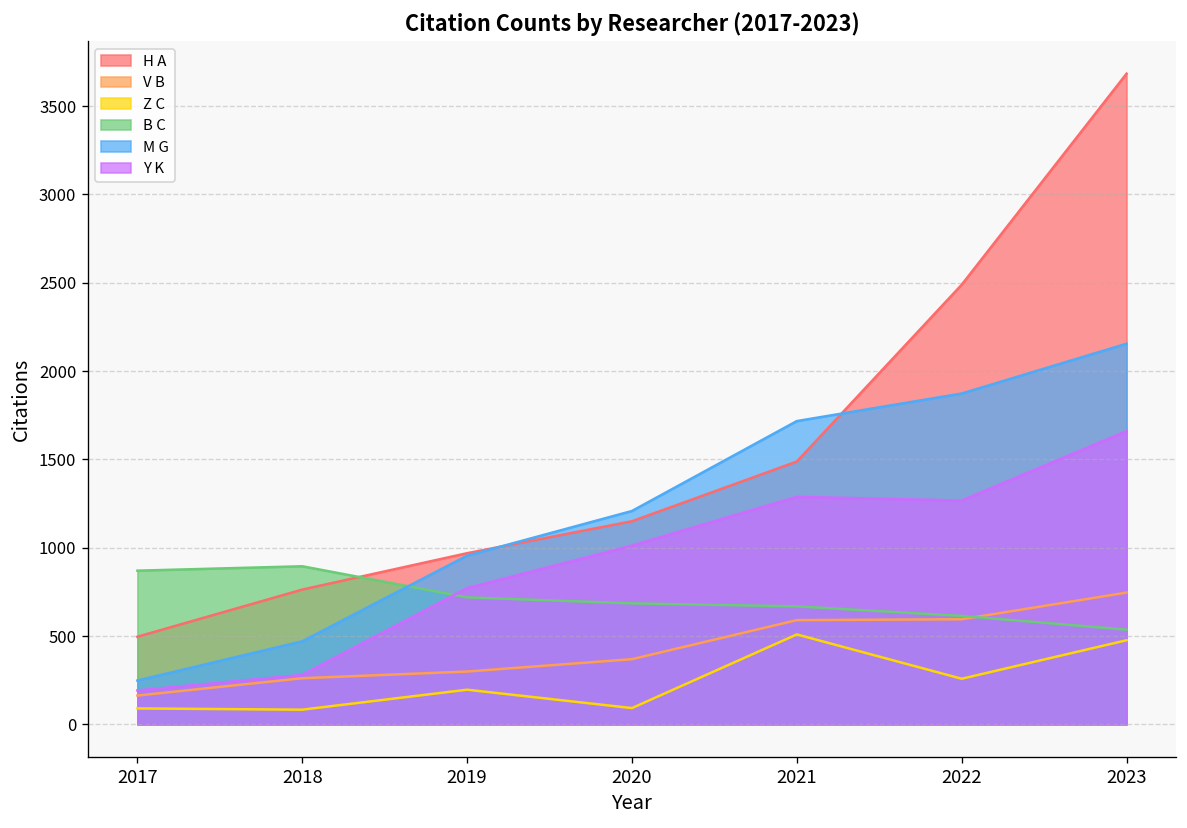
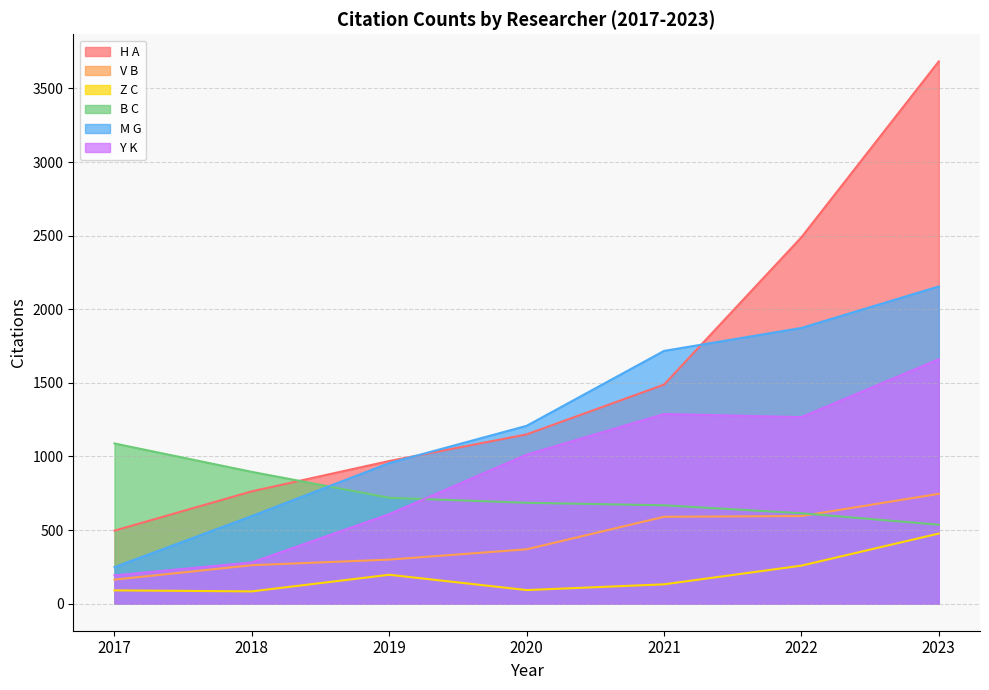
  {
    "Z C": {
      "2017": 90,
      "2018": 80,
      "2019": 200,
      "2020": 90,
-     "2021": 510,
+     "2021": 130,
      "2022": 260,
      "2023": 480
    },
    "B C": {
-     "2017": 870,
+     "2017": 1090,
      "2018": 900,
      "2019": 720,
      "2020": 690,
      "2021": 670,
      "2022": 610,
      "2023": 540
    },
    "M G": {
      "2017": 250,
-     "2018": 470,
+     "2018": 600,
      "2020": 1210,
      "2021": 1720,
      "2022": 1870,
      "2023": 2160
    },
    "Y K": {
      "2017": 190,
      "2018": 280,
-     "2019": 770,
+     "2019": 610,
      "2020": 1010,
      "2021": 1290,
      "2022": 1270,
      "2023": 1660
    }
  }
